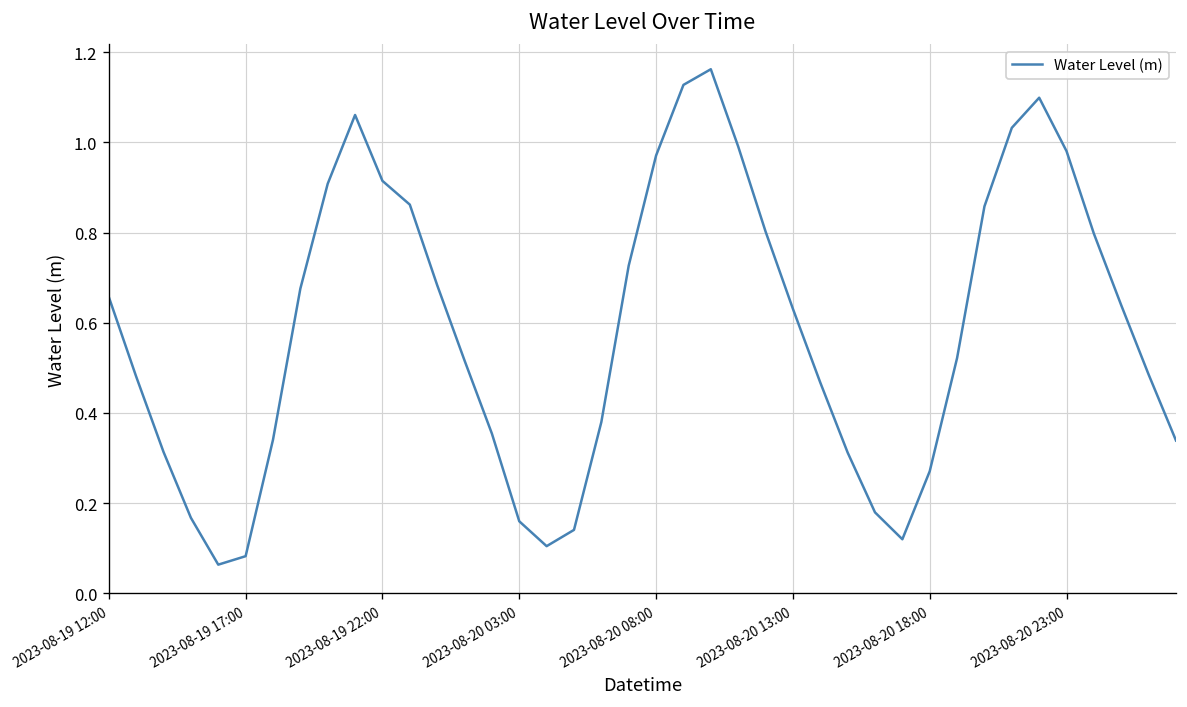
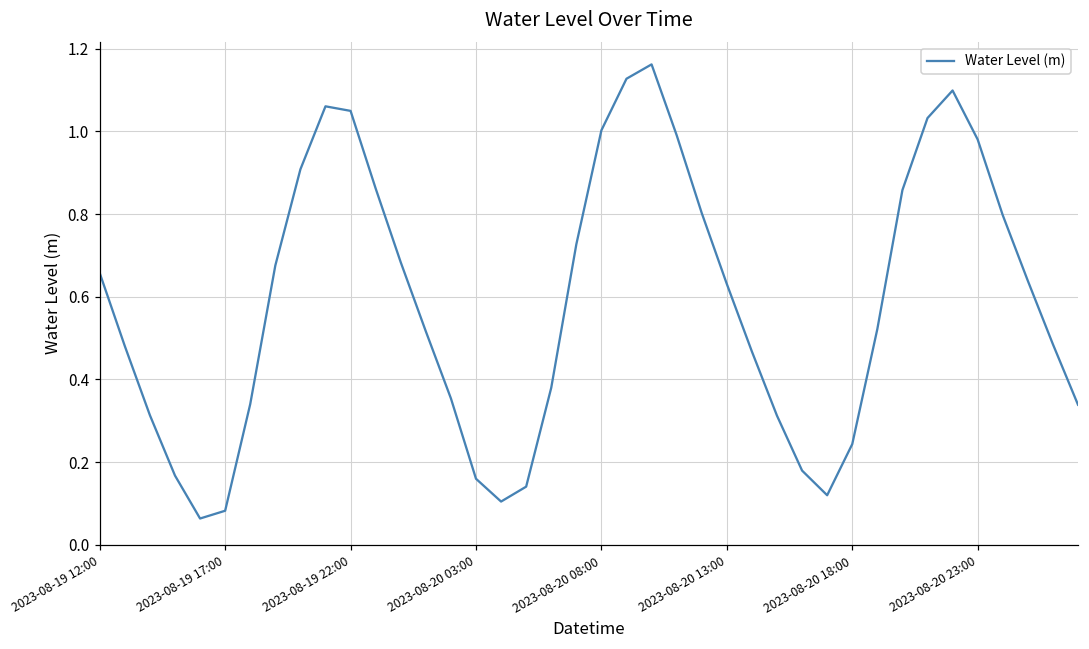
  {
    "2023-08-19 12:00": 0.66,
    "2023-08-19 17:00": 0.08,
-   "2023-08-19 22:00": 0.91,
+   "2023-08-19 22:00": 1.05,
    "2023-08-20 03:00": 0.16,
-   "2023-08-20 08:00": 0.97,
+   "2023-08-20 08:00": 1.00,
    "2023-08-20 13:00": 0.63,
-   "2023-08-20 18:00": 0.27,
+   "2023-08-20 18:00": 0.24,
    "2023-08-20 23:00": 0.98
  }
